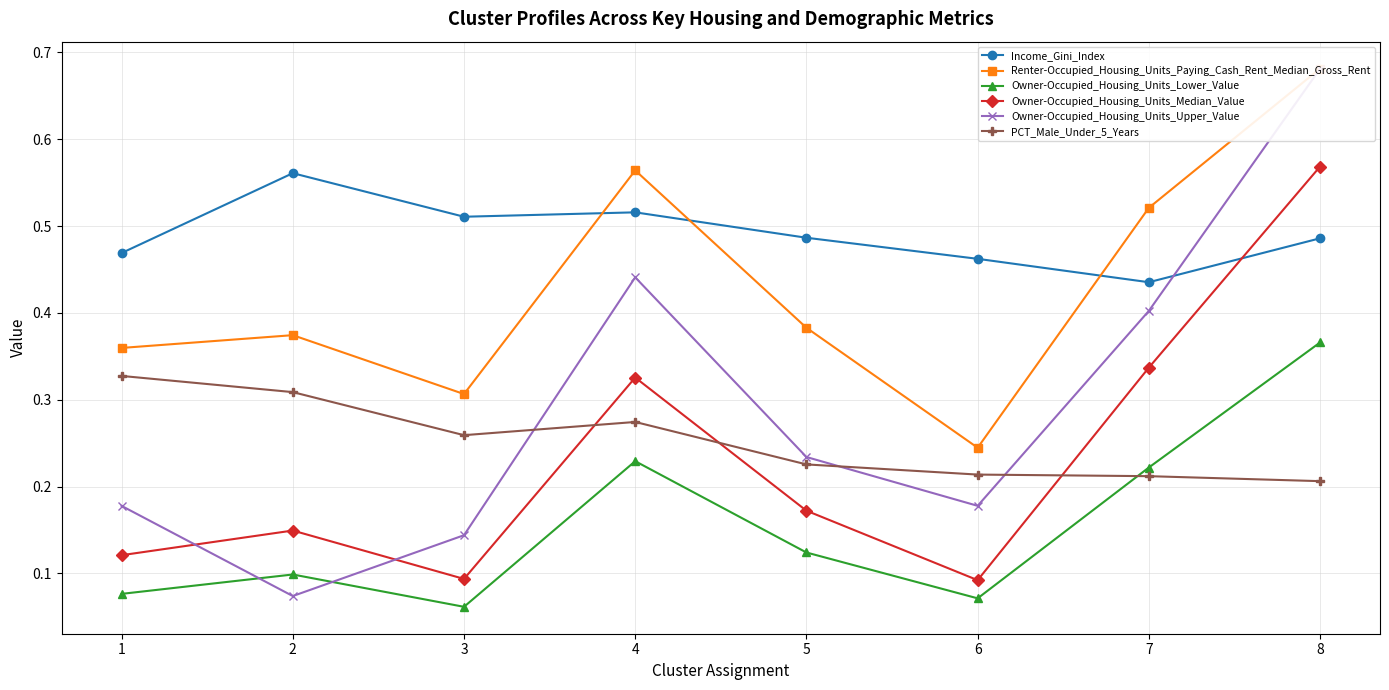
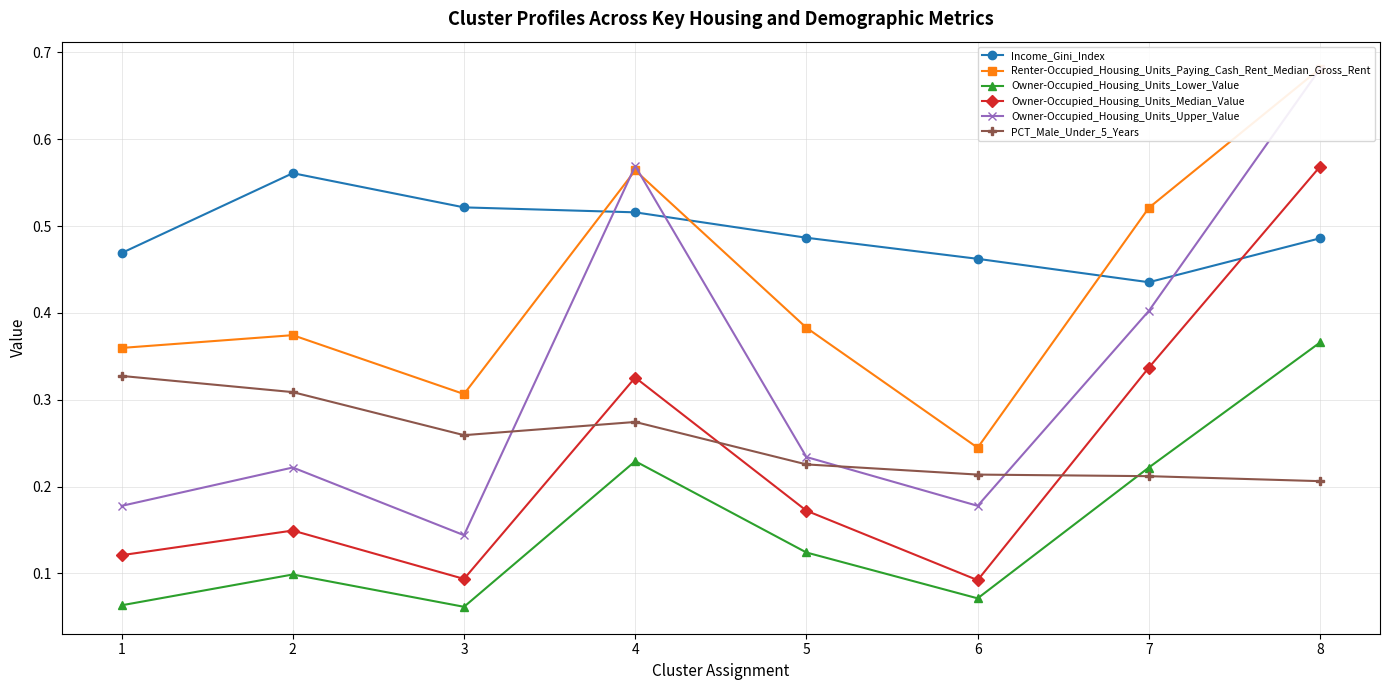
  {
    "Income_Gini_Index": {
      "1": 0.47,
      "2": 0.56,
-     "3": 0.51,
+     "3": 0.52,
      "4": 0.52,
      "5": 0.49,
      "6": 0.46,
      "7": 0.44,
      "8": 0.49
    },
    "Renter-Occupied_Housing_Units_Paying_Cash_Rent_Median_Gross_Rent": {
      "1": 0.36,
      "2": 0.37,
      "3": 0.31,
      "4": 0.56,
      "5": 0.38,
      "6": 0.24,
      "7": 0.52
    },
    "Owner-Occupied_Housing_Units_Lower_Value": {
-     "1": 0.08,
+     "1": 0.06,
      "2": 0.10,
      "3": 0.06,
      "4": 0.23,
      "5": 0.12,
      "6": 0.07,
      "7": 0.22,
      "8": 0.37
    },
    "Owner-Occupied_Housing_Units_Median_Value": {
      "1": 0.12,
      "2": 0.15,
      "3": 0.09,
      "4": 0.33,
      "5": 0.17,
      "6": 0.09,
      "7": 0.34,
      "8": 0.57
    },
    "Owner-Occupied_Housing_Units_Upper_Value": {
      "1": 0.18,
-     "2": 0.07,
+     "2": 0.22,
      "3": 0.14,
-     "4": 0.44,
+     "4": 0.57,
      "5": 0.23,
      "6": 0.18,
      "7": 0.40
    },
    "PCT_Male_Under_5_Years": {
      "1": 0.33,
      "2": 0.31,
      "3": 0.26,
      "4": 0.27,
      "5": 0.23,
      "6": 0.21,
      "7": 0.21,
      "8": 0.21
    }
  }
